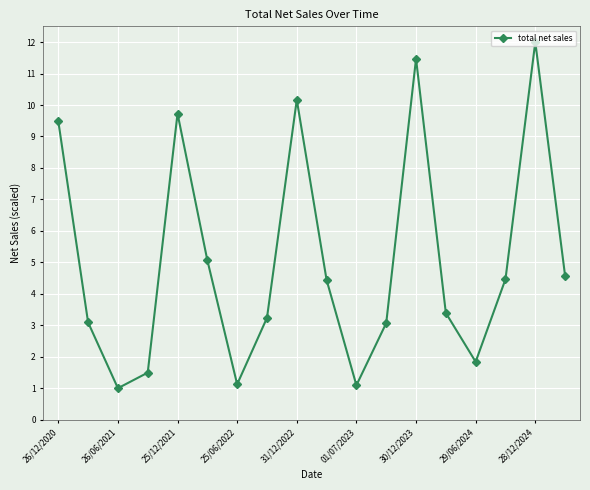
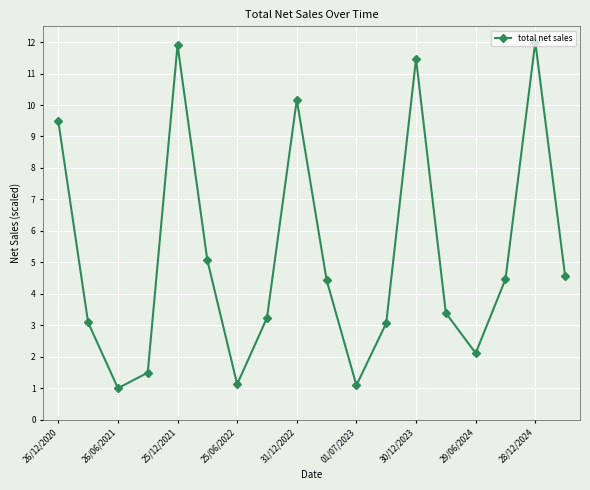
  {
    "26/12/2020": 9.5,
    "26/06/2021": 1.0,
-   "25/12/2021": 9.7,
+   "25/12/2021": 11.9,
    "25/06/2022": 1.1,
    "31/12/2022": 10.2,
    "01/07/2023": 1.1,
    "30/12/2023": 11.5,
-   "29/06/2024": 1.8
+   "29/06/2024": 2.1
  }
